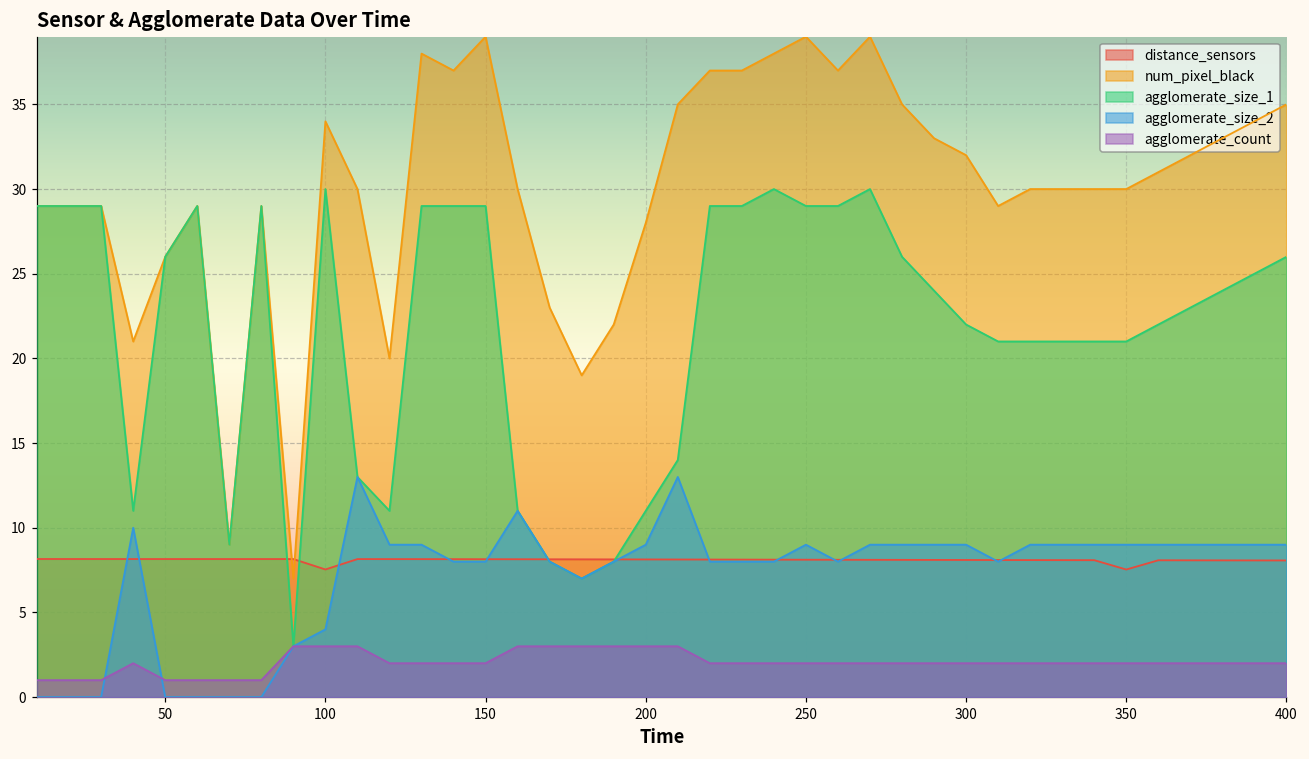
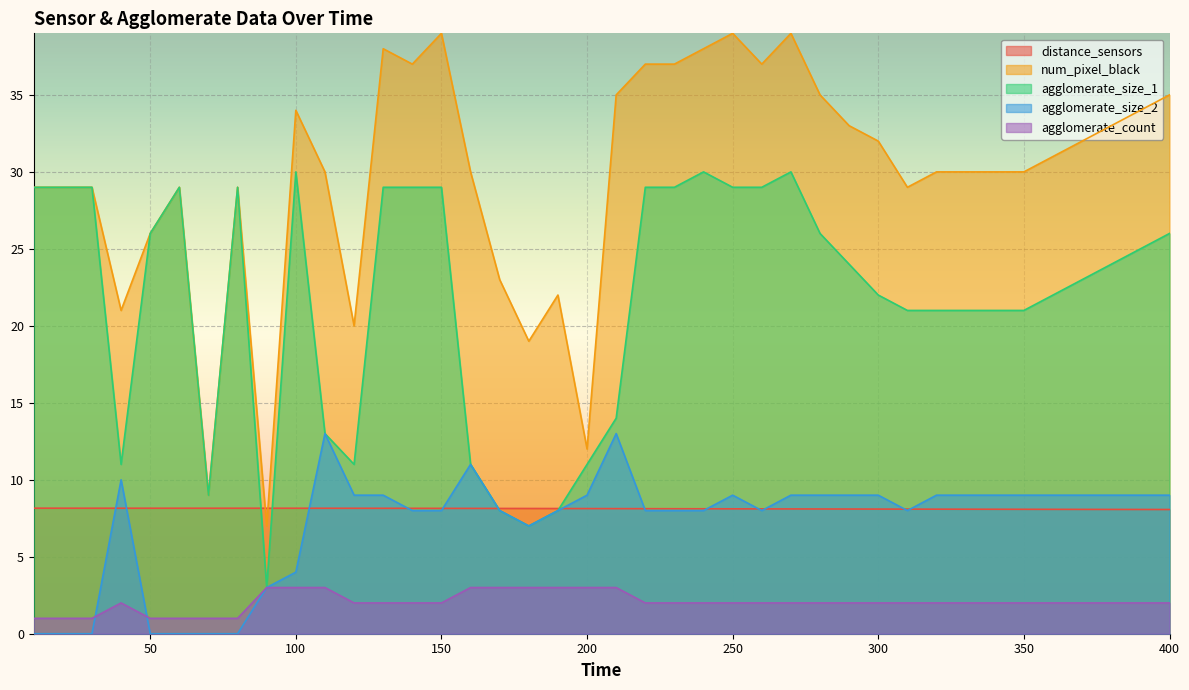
  {
    "distance_sensors": {
      "50": 8.2,
-     "100": 7.5,
+     "100": 8.2,
      "200": 8.1,
      "250": 8.1,
      "300": 8.1,
-     "350": 7.5,
+     "350": 8.1,
      "400": 8.1
    },
    "num_pixel_black": {
      "100": 34,
      "150": 39,
-     "200": 28,
+     "200": 12,
      "250": 39,
      "300": 32,
      "350": 30,
      "400": 35
    },
    "agglomerate_size_1": {
      "100": 30.0,
      "150": 29.0,
      "200": 11.0,
      "250": 29.0,
      "300": 22.0,
      "350": 21.0,
      "400": 26.0
    },
    "agglomerate_size_2": {
      "50": 0.0,
      "100": 4.0,
      "200": 9.0,
      "250": 9.0,
      "300": 9.0,
      "350": 9.0,
      "400": 9.0
    },
    "agglomerate_count": {
      "50": 1.0,
      "100": 3.0,
      "150": 2.0,
      "200": 3.0,
      "250": 2.0,
      "300": 2.0,
      "350": 2.0,
      "400": 2.0
    }
  }
